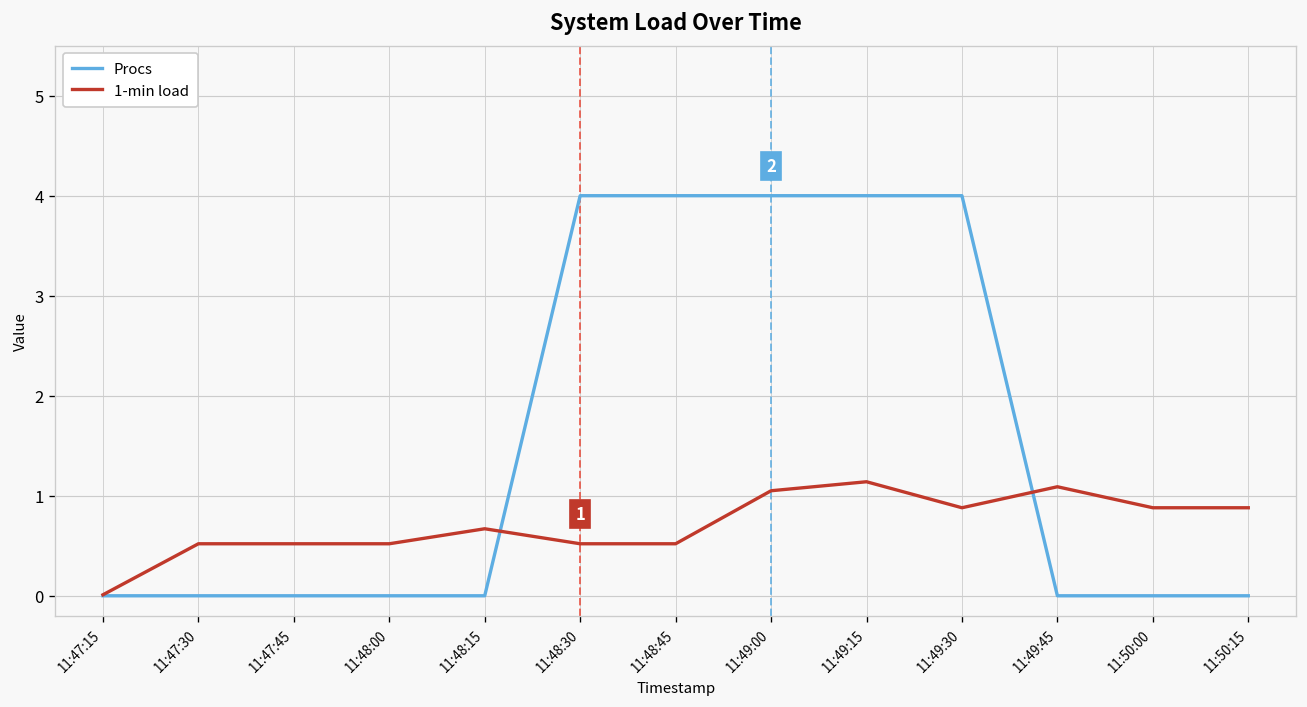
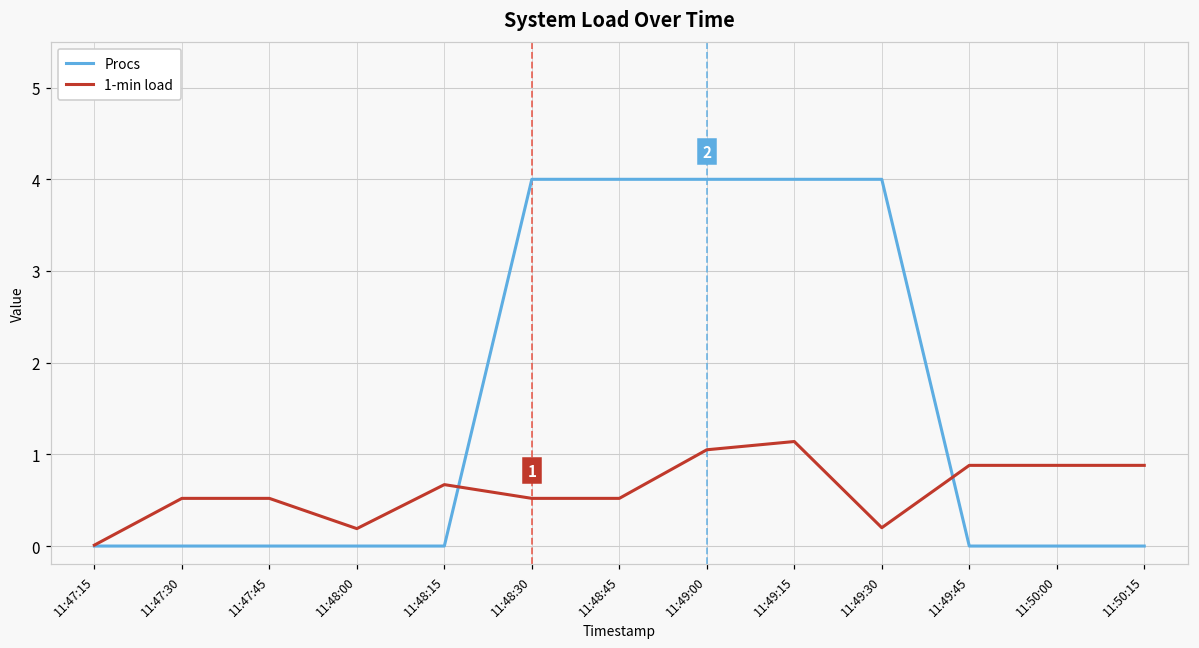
  {
    "Procs": {
      "11:47:30": 0.0,
      "11:47:45": 0.0,
      "11:48:00": 0.0,
      "11:48:15": 0.0,
      "11:48:30": 4.0,
      "11:48:45": 4.0,
      "11:49:15": 4.0,
      "11:49:30": 4.0,
      "11:49:45": 0.0,
      "11:50:00": 0.0,
      "11:50:15": 0.0
    },
    "1-min load": {
      "11:47:30": 0.5,
      "11:47:45": 0.5,
-     "11:48:00": 0.5,
+     "11:48:00": 0.2,
      "11:48:15": 0.7,
      "11:48:45": 0.5,
      "11:49:00": 1.1,
      "11:49:15": 1.1,
-     "11:49:30": 0.9,
-     "11:49:45": 1.1,
+     "11:49:30": 0.2,
+     "11:49:45": 0.9,
      "11:50:00": 0.9,
      "11:50:15": 0.9
    }
  }
